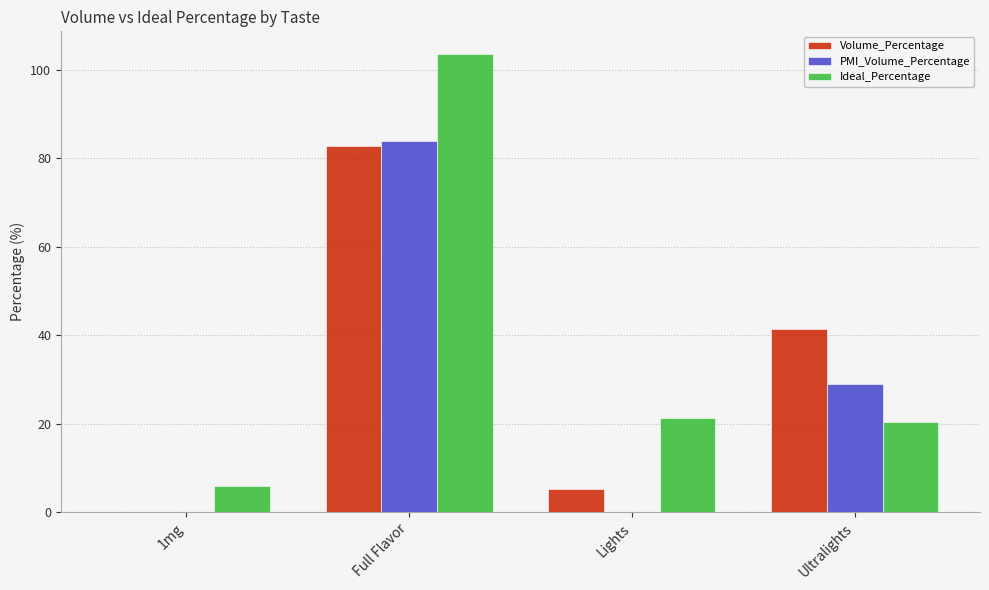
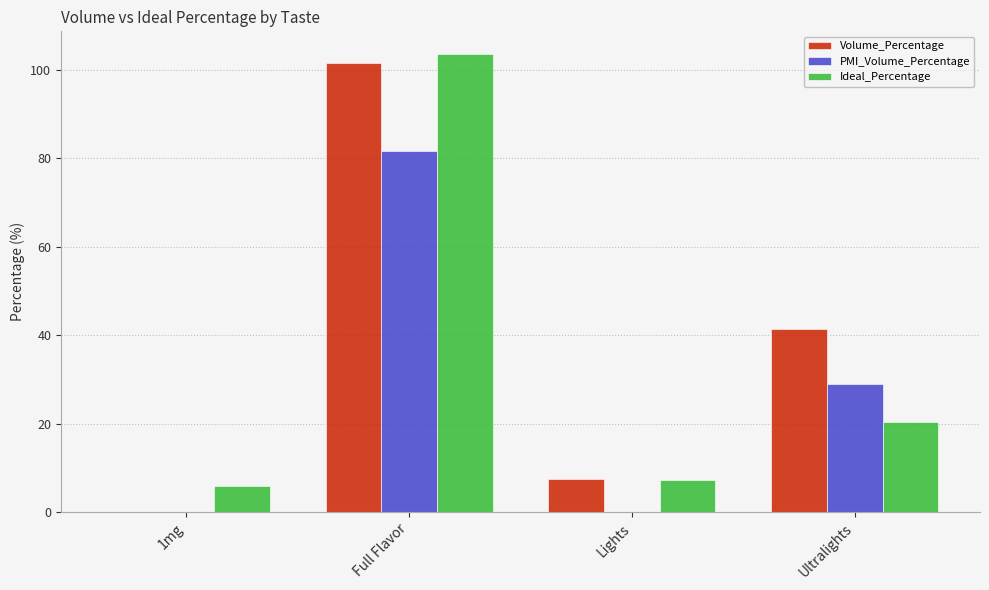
  {
    "Volume_Percentage": {
      "1mg": 0,
-     "Full Flavor": 83,
-     "Lights": 5,
+     "Full Flavor": 101,
+     "Lights": 7,
      "Ultralights": 42
    },
    "PMI_Volume_Percentage": {
      "1mg": 0,
-     "Full Flavor": 84,
+     "Full Flavor": 82,
      "Lights": 0,
      "Ultralights": 29
    },
    "Ideal_Percentage": {
      "1mg": 6,
      "Full Flavor": 104,
-     "Lights": 21,
+     "Lights": 7,
      "Ultralights": 20
    }
  }
